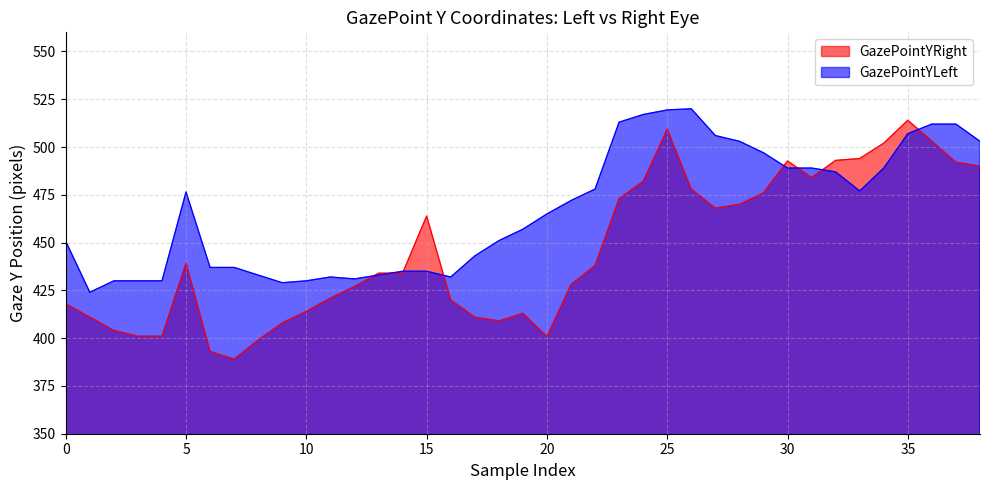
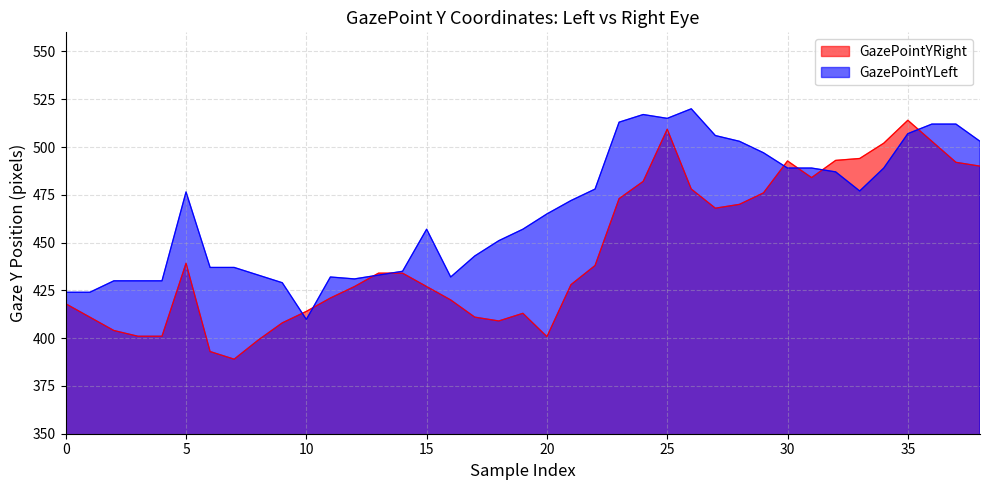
  {
    "GazePointYRight": {
      "0": 418,
      "5": 439,
      "10": 414,
-     "15": 464,
+     "15": 427,
      "20": 401,
      "25": 509,
      "30": 493,
      "35": 514
    },
    "GazePointYLeft": {
-     "0": 451,
+     "0": 424,
      "5": 477,
-     "10": 430,
-     "15": 435,
+     "10": 410,
+     "15": 457,
      "20": 465,
-     "25": 519,
+     "25": 515,
      "30": 489,
      "35": 507
    }
  }
